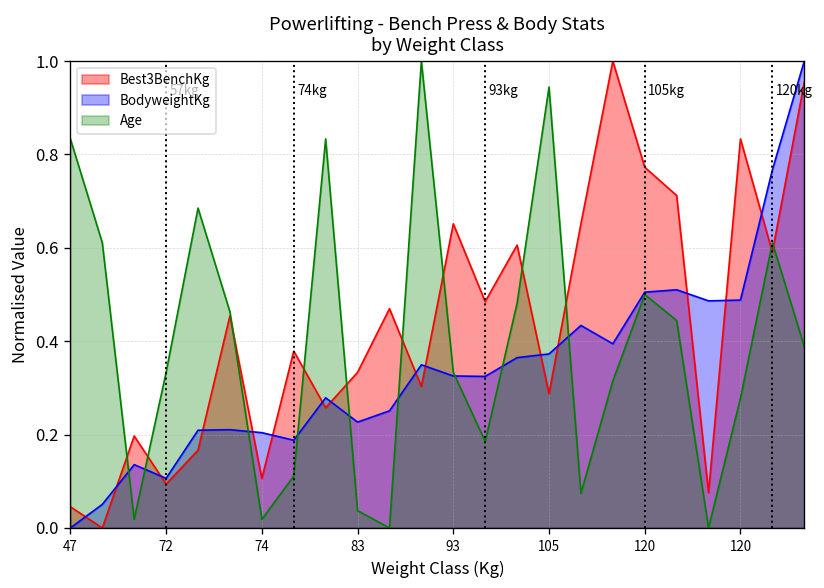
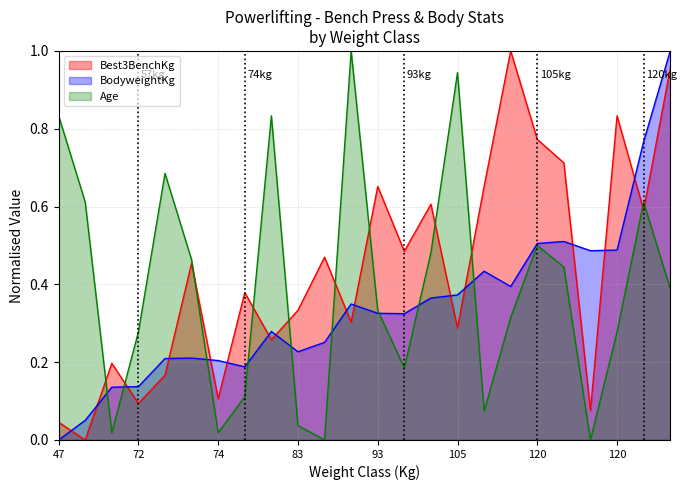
  {
    "Best3BenchKg": {
      "47": 0.05,
      "72": 0.09
    },
    "BodyweightKg": {
      "47": 0.00,
-     "72": 0.11
+     "72": 0.14
    },
    "Age": {
      "47": 0.83,
-     "72": 0.33
+     "72": 0.28
    }
  }
